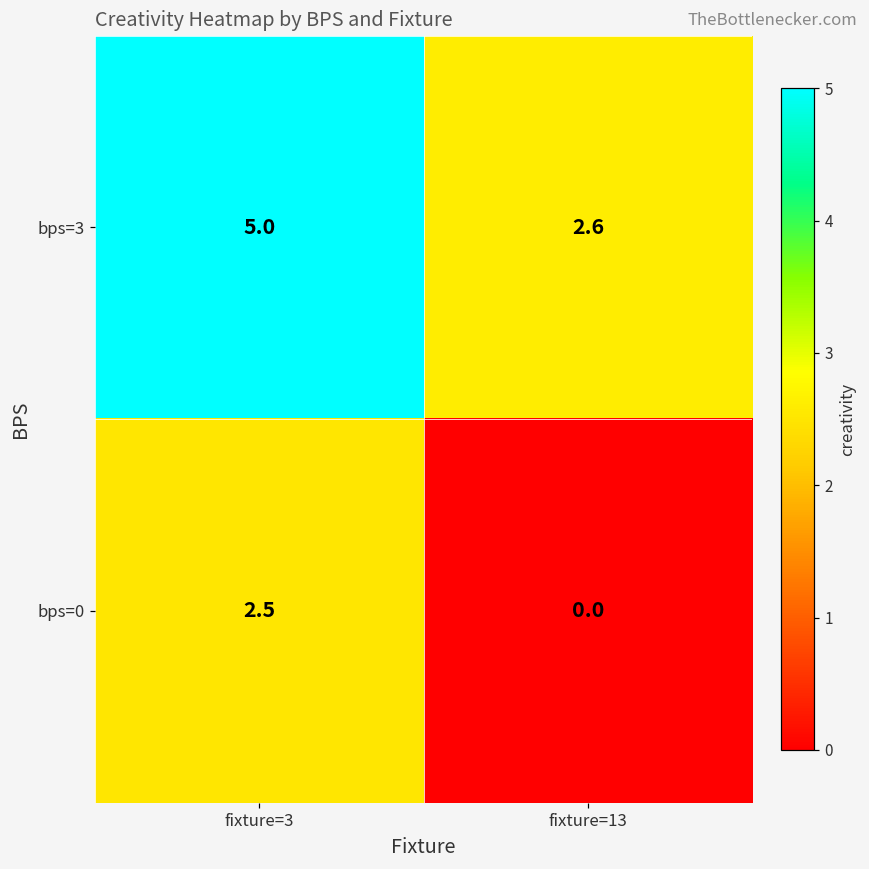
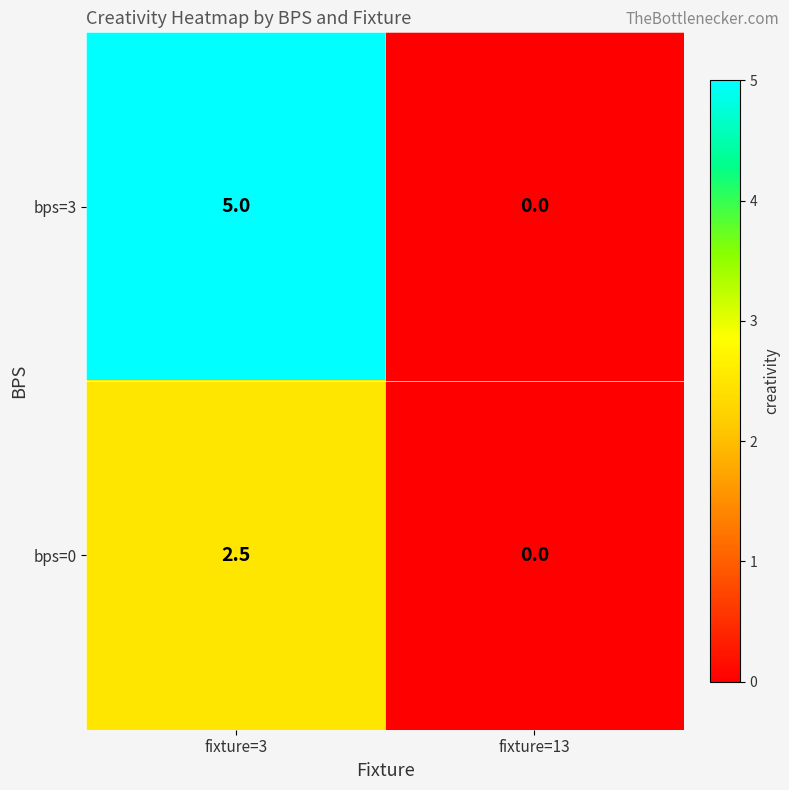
  {
    "bps=3": {
      "fixture=3": 5.0,
-     "fixture=13": 2.6
+     "fixture=13": 0.0
    },
    "bps=0": {
      "fixture=3": 2.5,
      "fixture=13": 0.0
    }
  }
